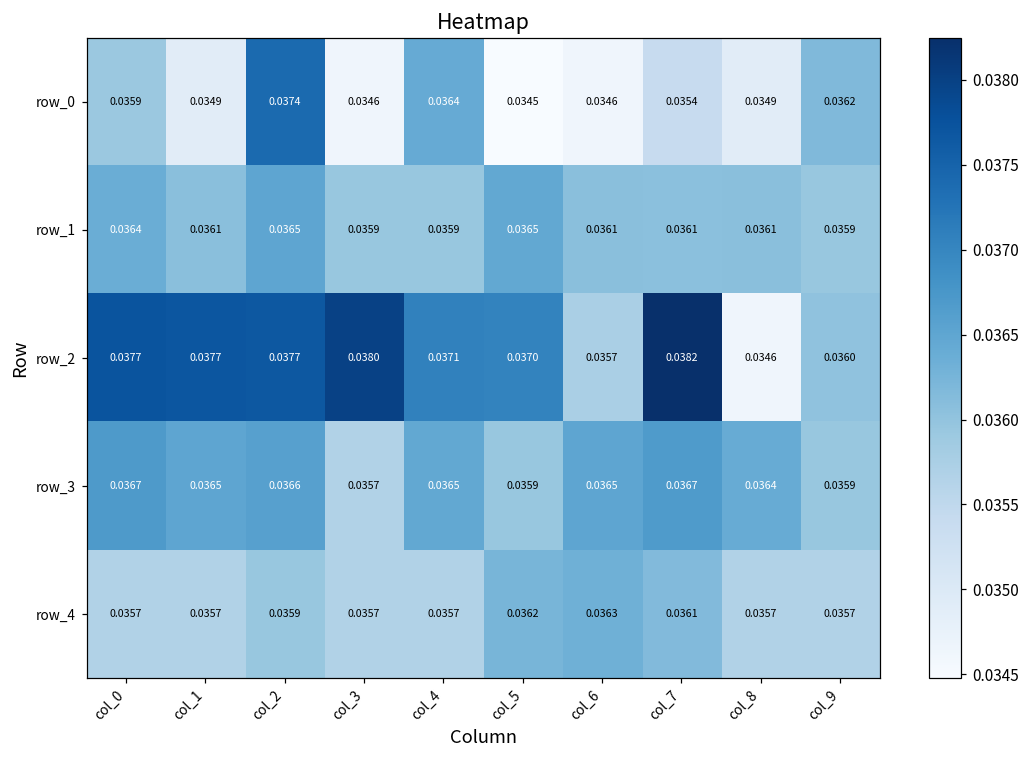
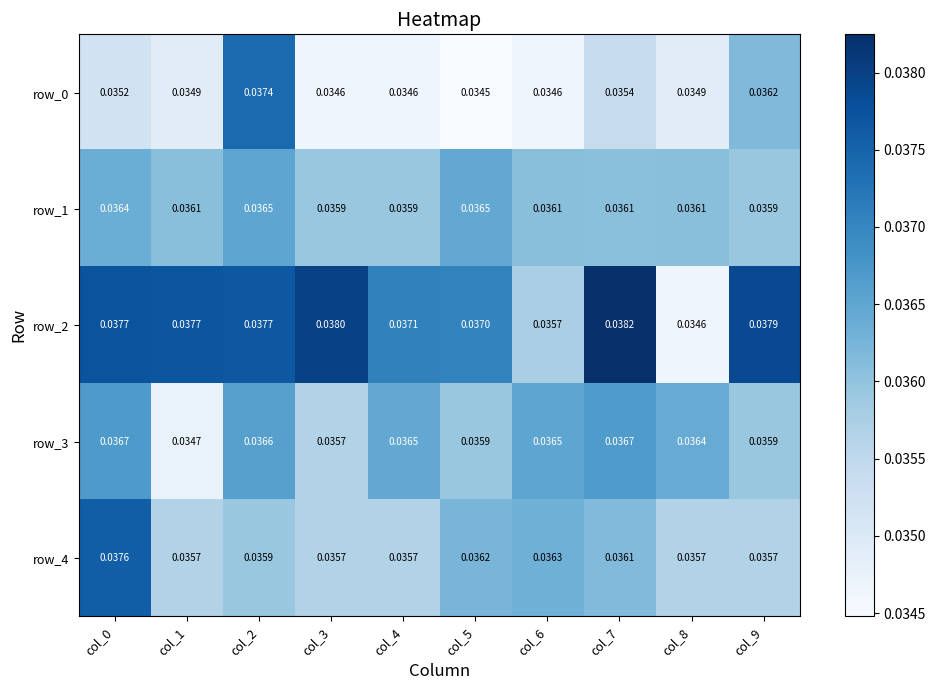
  {
    "row_0": {
-     "col_0": 0.0359,
+     "col_0": 0.0352,
      "col_1": 0.0349,
      "col_2": 0.0374,
      "col_3": 0.0346,
-     "col_4": 0.0364,
+     "col_4": 0.0346,
      "col_5": 0.0345,
      "col_6": 0.0346,
      "col_7": 0.0354,
      "col_8": 0.0349,
      "col_9": 0.0362
    },
    "row_1": {
      "col_0": 0.0364,
      "col_1": 0.0361,
      "col_2": 0.0365,
      "col_3": 0.0359,
      "col_4": 0.0359,
      "col_5": 0.0365,
      "col_6": 0.0361,
      "col_7": 0.0361,
      "col_8": 0.0361,
      "col_9": 0.0359
    },
    "row_2": {
      "col_0": 0.0377,
      "col_1": 0.0377,
      "col_2": 0.0377,
      "col_3": 0.0380,
      "col_4": 0.0371,
      "col_5": 0.0370,
      "col_6": 0.0357,
      "col_7": 0.0382,
      "col_8": 0.0346,
-     "col_9": 0.0360
+     "col_9": 0.0379
    },
    "row_3": {
      "col_0": 0.0367,
-     "col_1": 0.0365,
+     "col_1": 0.0347,
      "col_2": 0.0366,
      "col_3": 0.0357,
      "col_4": 0.0365,
      "col_5": 0.0359,
      "col_6": 0.0365,
      "col_7": 0.0367,
      "col_8": 0.0364,
      "col_9": 0.0359
    },
    "row_4": {
-     "col_0": 0.0357,
+     "col_0": 0.0376,
      "col_1": 0.0357,
      "col_2": 0.0359,
      "col_3": 0.0357,
      "col_4": 0.0357,
      "col_5": 0.0362,
      "col_6": 0.0363,
      "col_7": 0.0361,
      "col_8": 0.0357,
      "col_9": 0.0357
    }
  }
